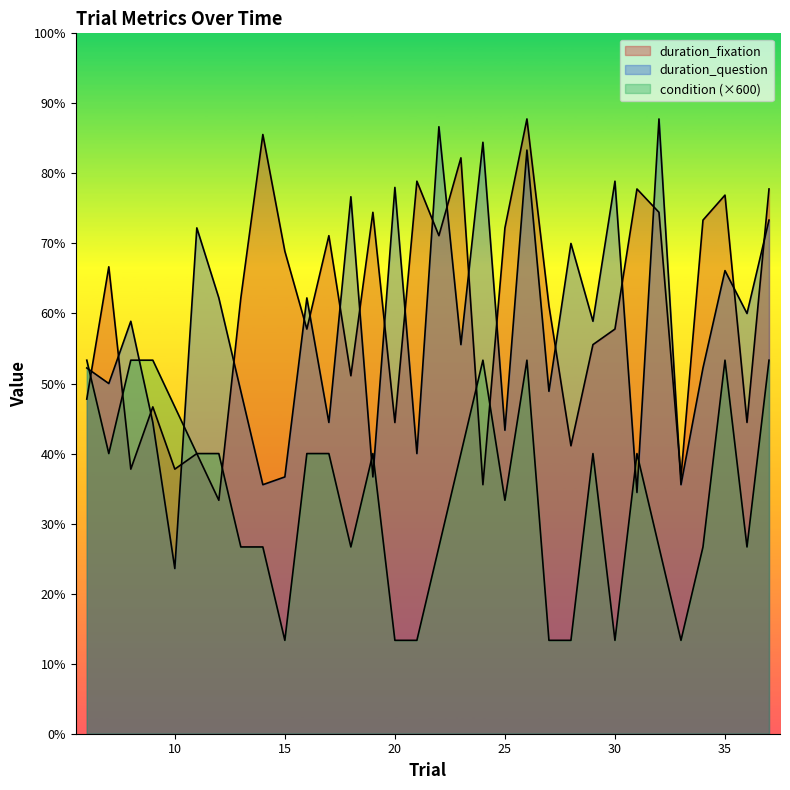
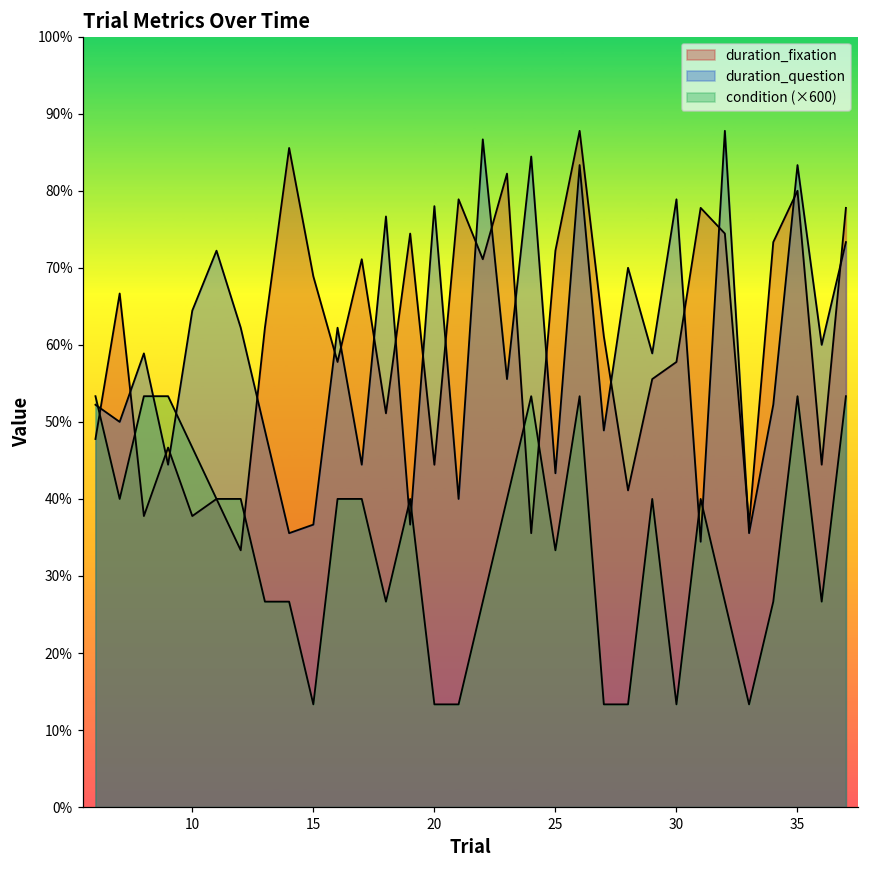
  {
    "duration_fixation": {
      "10": "38%",
      "15": "69%",
      "20": "44%",
      "25": "72%",
      "30": "58%",
-     "35": "77%"
+     "35": "80%"
    },
    "duration_question": {
-     "10": "24%",
+     "10": "64%",
      "15": "37%",
      "20": "78%",
      "25": "43%",
      "30": "79%",
-     "35": "66%"
+     "35": "83%"
    },
    "condition (×600)": {
      "10": "47%",
      "15": "13%",
      "20": "13%",
      "25": "33%",
      "30": "13%",
      "35": "53%"
    }
  }
